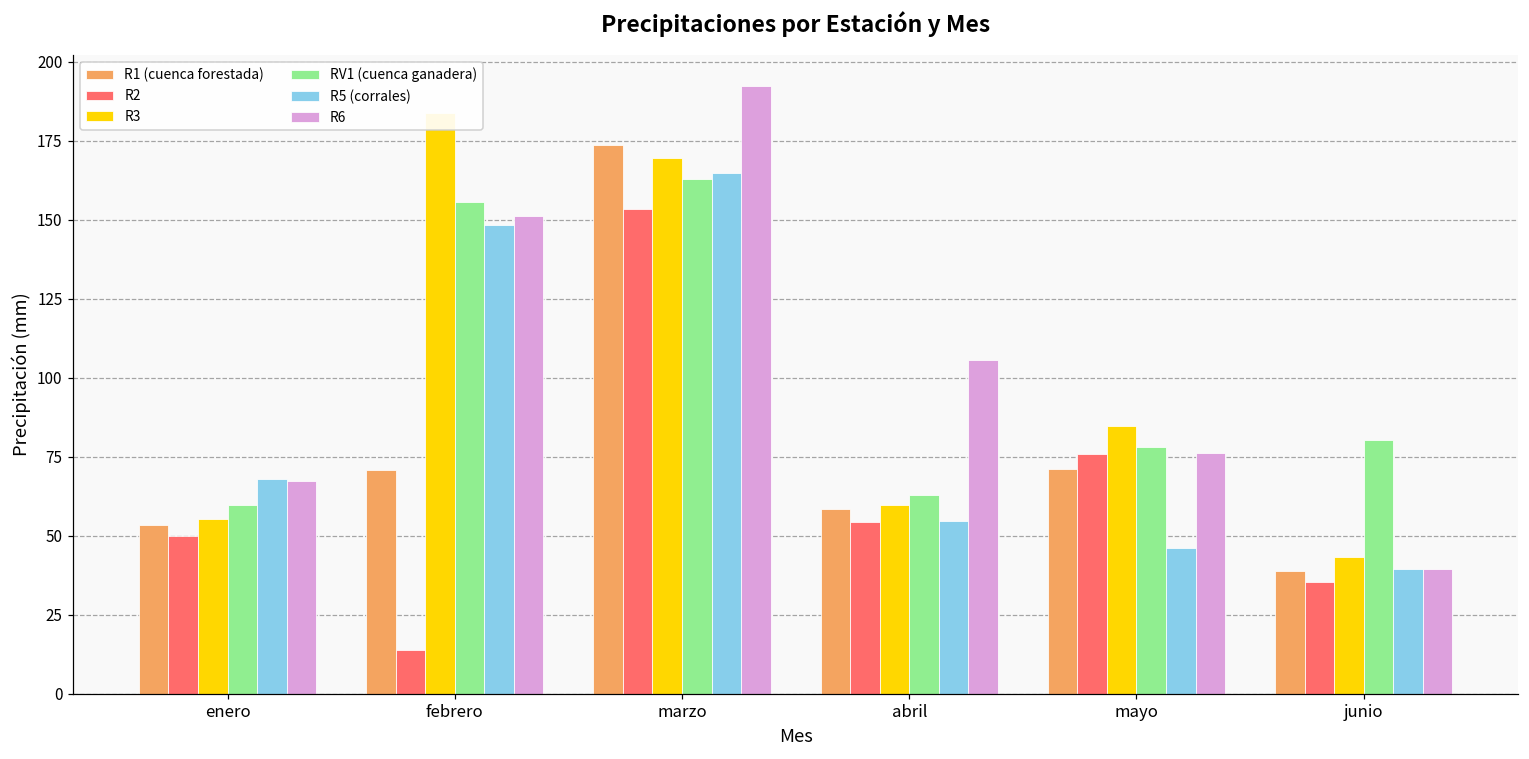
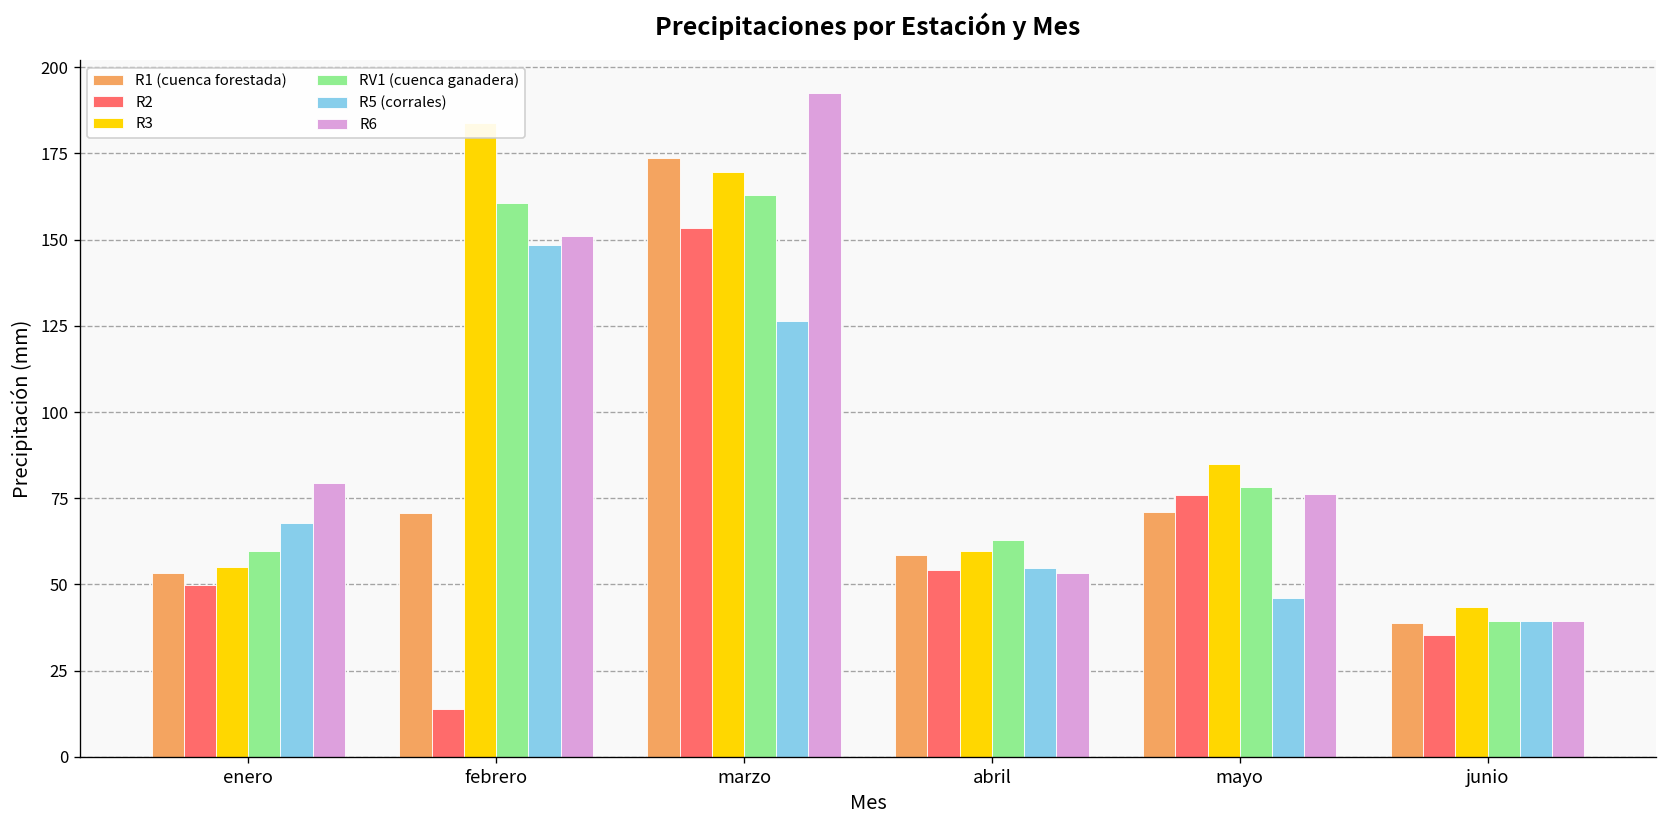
  {
    "R3": {
      "enero": 55,
      "marzo": 170,
      "abril": 60,
      "mayo": 85,
      "junio": 43
    },
    "RV1 (cuenca ganadera)": {
      "enero": 60,
-     "febrero": 156,
+     "febrero": 161,
      "marzo": 163,
      "abril": 63,
      "mayo": 78,
-     "junio": 80
+     "junio": 40
    },
    "R5 (corrales)": {
      "enero": 68,
      "febrero": 148,
-     "marzo": 165,
+     "marzo": 126,
      "abril": 55,
      "mayo": 46,
      "junio": 39
    },
    "R6": {
-     "enero": 67,
+     "enero": 79,
      "febrero": 151,
      "marzo": 192,
-     "abril": 106,
+     "abril": 53,
      "mayo": 76,
      "junio": 39
    }
  }
